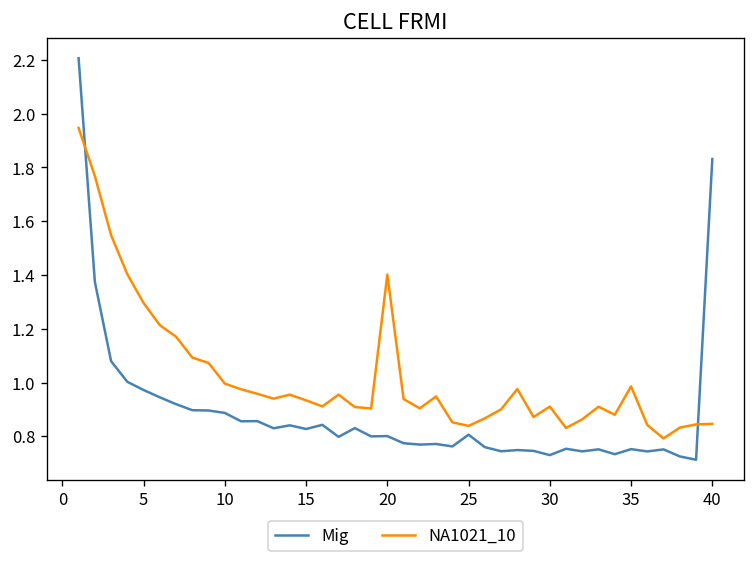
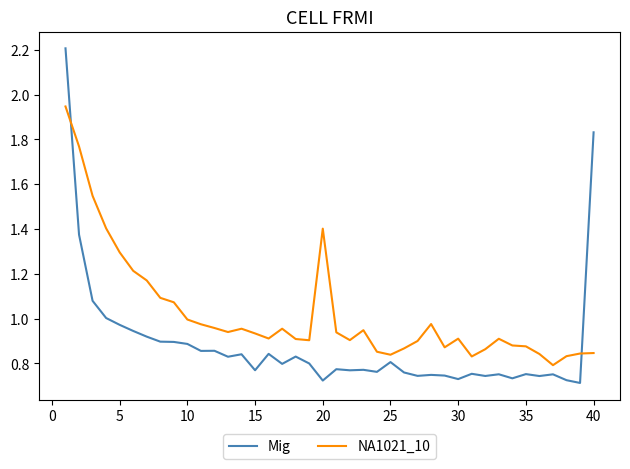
  {
    "Mig": {
      "5": 0.97,
      "10": 0.89,
-     "15": 0.83,
-     "20": 0.80,
+     "15": 0.77,
+     "20": 0.72,
      "25": 0.81,
      "30": 0.73,
      "35": 0.75,
      "40": 1.83
    },
    "NA1021_10": {
      "5": 1.30,
      "10": 1.00,
      "15": 0.93,
      "20": 1.40,
      "25": 0.84,
      "30": 0.91,
-     "35": 0.99,
+     "35": 0.88,
      "40": 0.85
    }
  }
